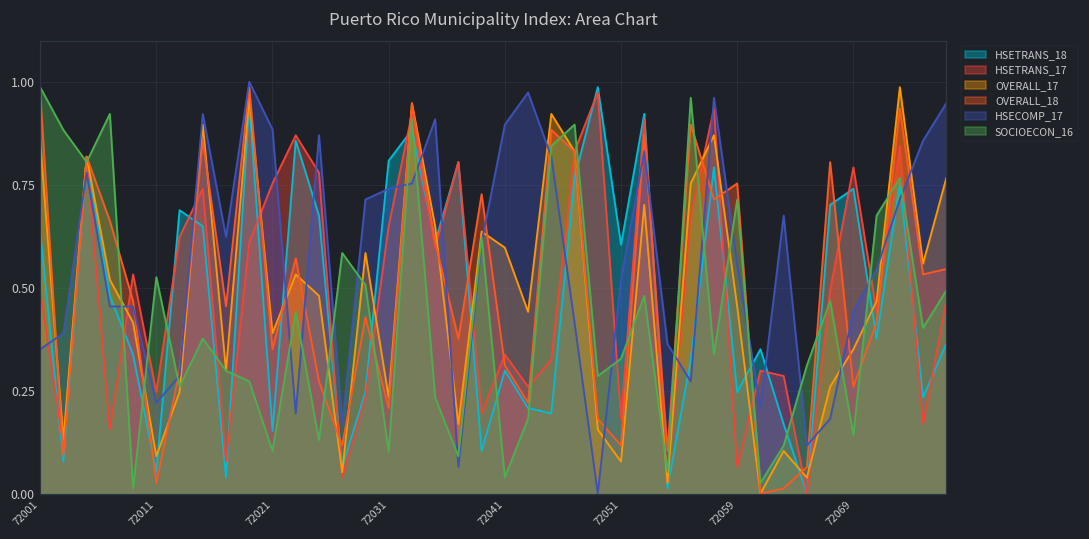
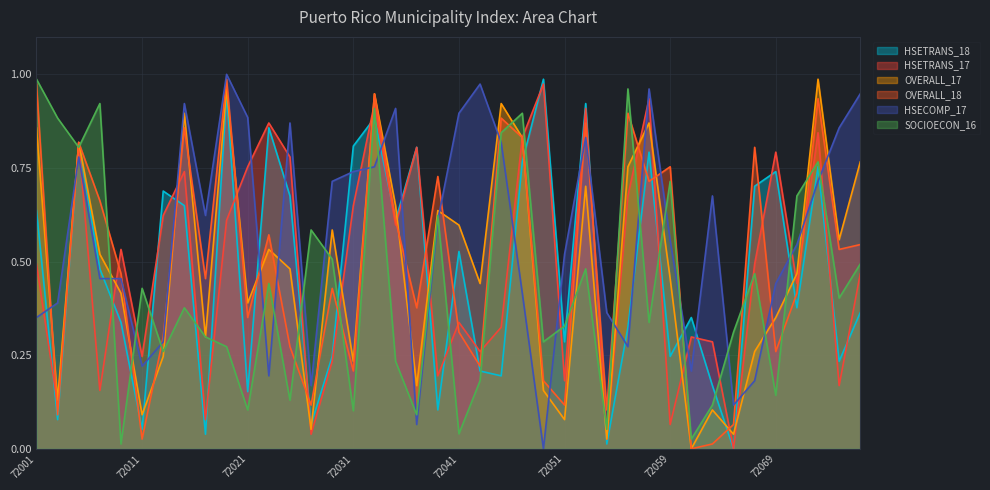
  {
    "HSETRANS_18": {
      "72001": 0.64,
      "72011": 0.05,
      "72021": 0.15,
      "72031": 0.81,
-     "72041": 0.30,
-     "72051": 0.60,
+     "72041": 0.53,
+     "72051": 0.29,
      "72059": 0.25,
      "72069": 0.74
    },
    "HSECOMP_17": {
      "72001": 0.35,
      "72011": 0.22,
      "72021": 0.88,
      "72031": 0.74,
      "72041": 0.90,
      "72051": 0.52,
      "72059": 0.56,
      "72069": 0.44
    },
    "SOCIOECON_16": {
      "72001": 0.99,
-     "72011": 0.53,
+     "72011": 0.43,
      "72021": 0.10,
      "72031": 0.10,
      "72041": 0.04,
      "72051": 0.33,
      "72059": 0.71,
      "72069": 0.14
    }
  }
